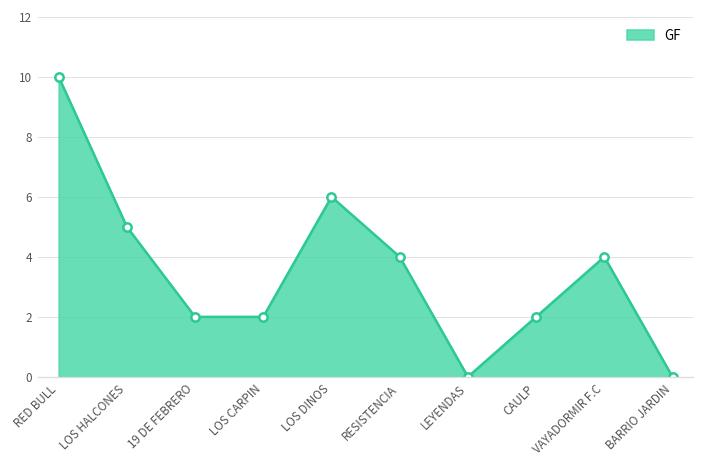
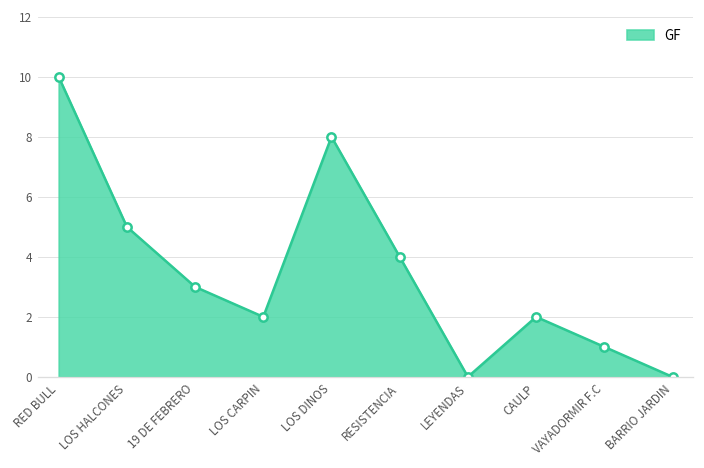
  {
    "RED BULL": 10,
    "LOS HALCONES": 5,
-   "19 DE FEBRERO": 2,
+   "19 DE FEBRERO": 3,
    "LOS CARPIN": 2,
-   "LOS DINOS": 6,
+   "LOS DINOS": 8,
    "RESISTENCIA": 4,
    "LEYENDAS": 0,
    "CAULP": 2,
-   "VAYADORMIR F.C": 4,
+   "VAYADORMIR F.C": 1,
    "BARRIO JARDIN": 0
  }
